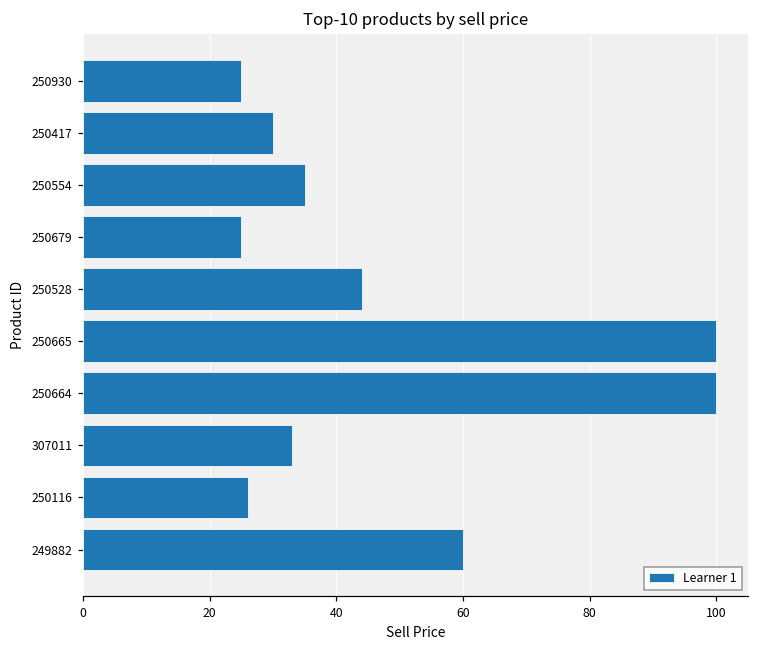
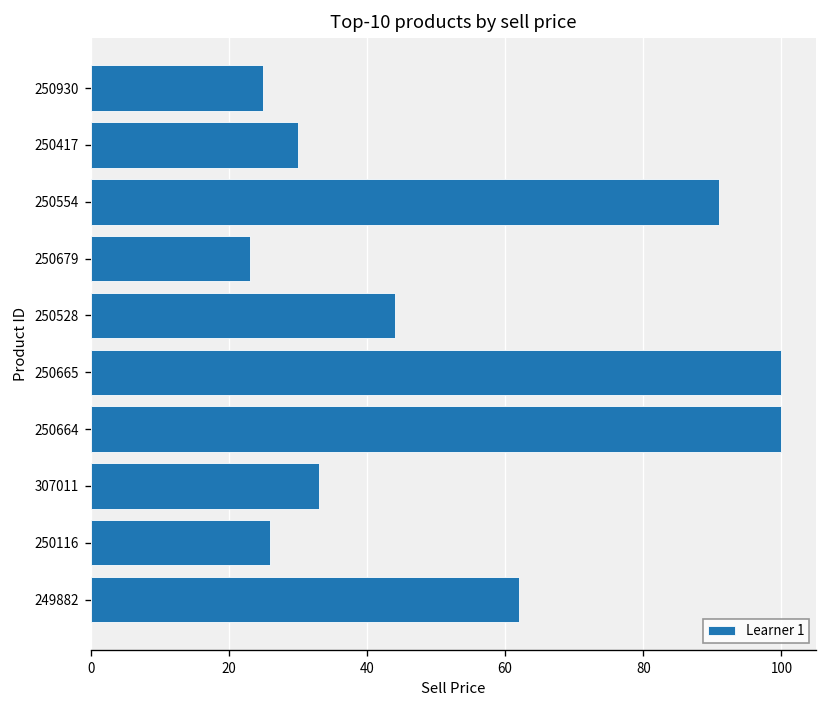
  {
    "250930": 25,
    "250417": 30,
-   "250554": 35,
-   "250679": 25,
+   "250554": 91,
+   "250679": 23,
    "250528": 44,
    "250665": 100,
    "250664": 100,
    "307011": 33,
    "250116": 26,
-   "249882": 60
+   "249882": 62
  }
